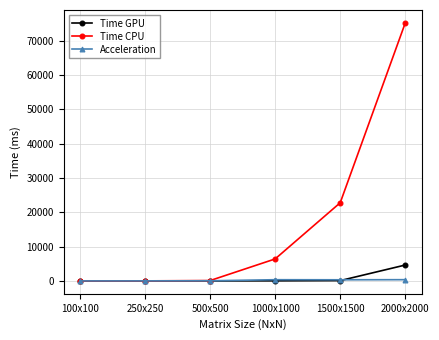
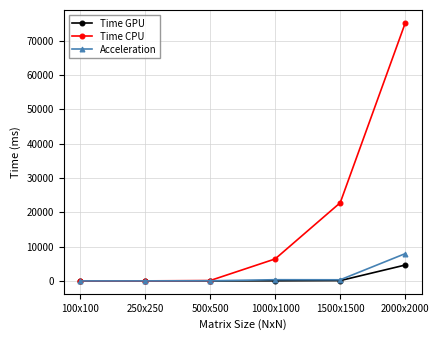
  {
    "Time GPU": {
      "2000x2000": 5000
    },
    "Time CPU": {
      "1000x1000": 6000,
      "1500x1500": 23000,
      "2000x2000": 75000
    },
    "Acceleration": {
-     "2000x2000": 0
+     "2000x2000": 8000
    }
  }
